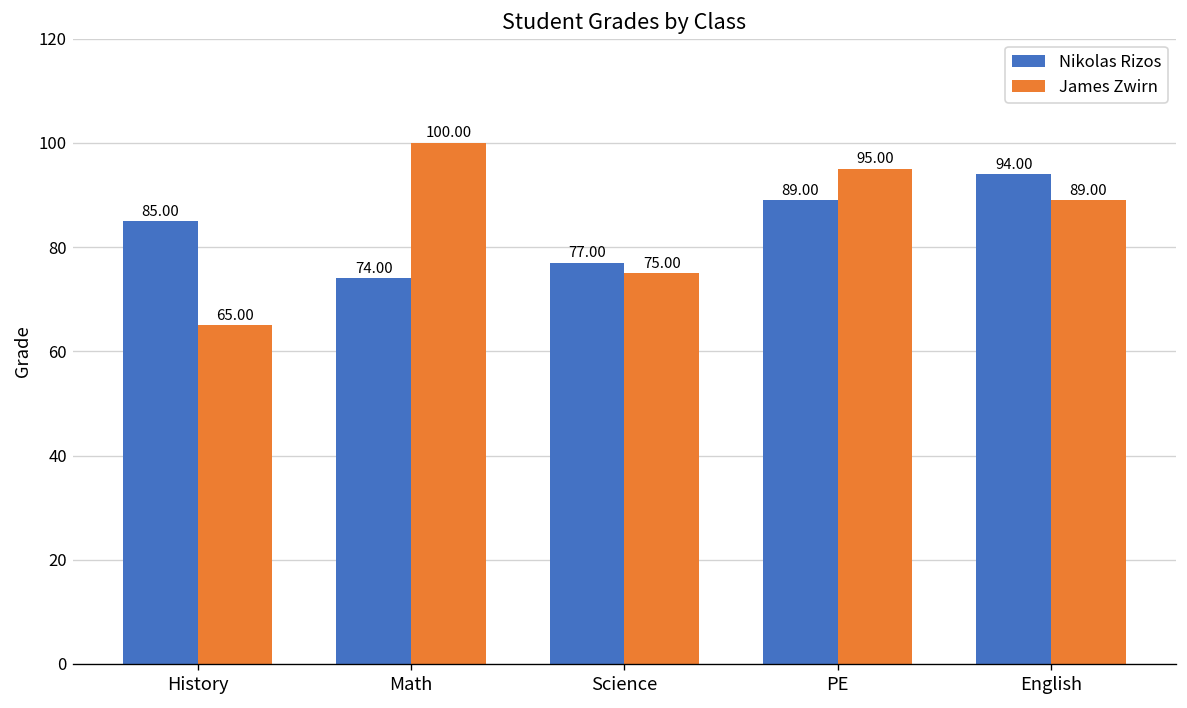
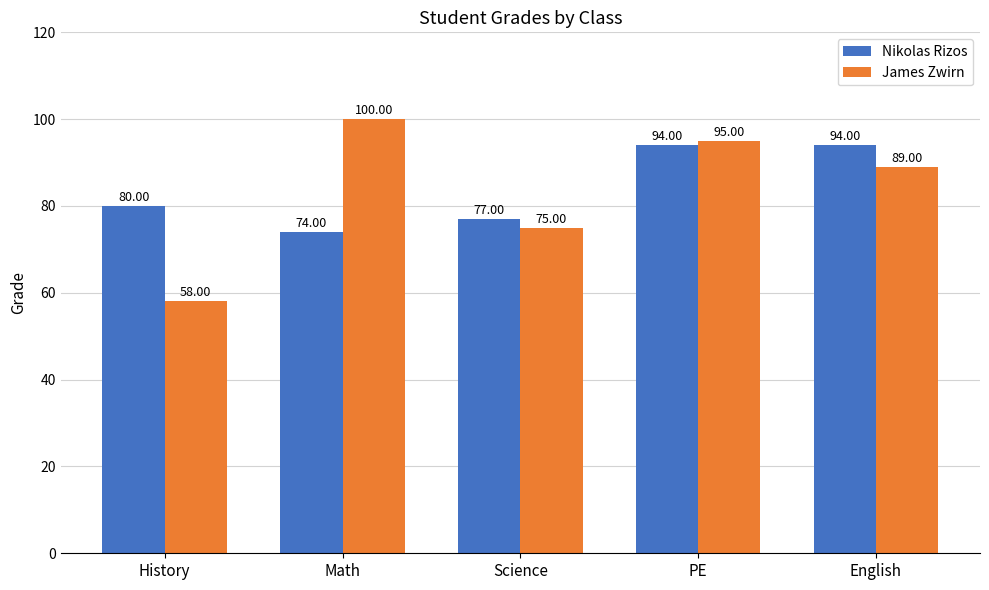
  {
    "Nikolas Rizos": {
-     "History": 85.00,
+     "History": 80.00,
      "Math": 74.00,
      "Science": 77.00,
-     "PE": 89.00,
+     "PE": 94.00,
      "English": 94.00
    },
    "James Zwirn": {
-     "History": 65.00,
+     "History": 58.00,
      "Math": 100.00,
      "Science": 75.00,
      "PE": 95.00,
      "English": 89.00
    }
  }
